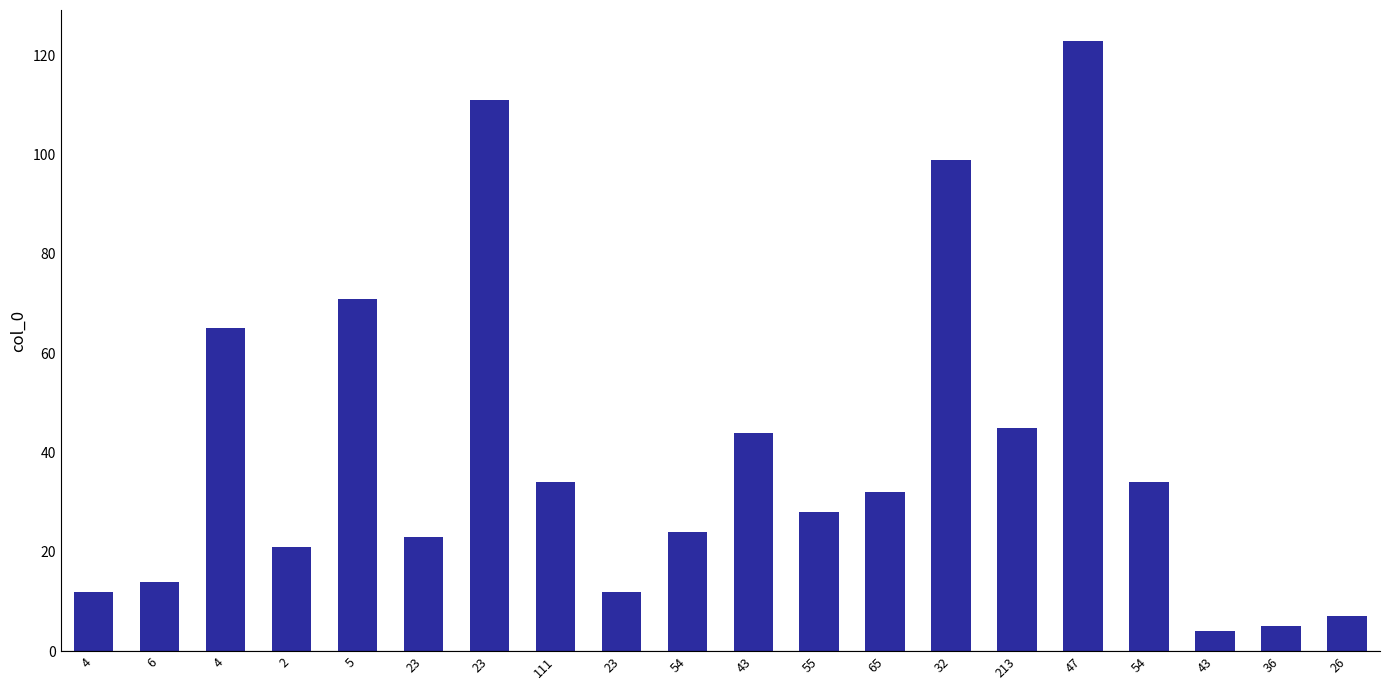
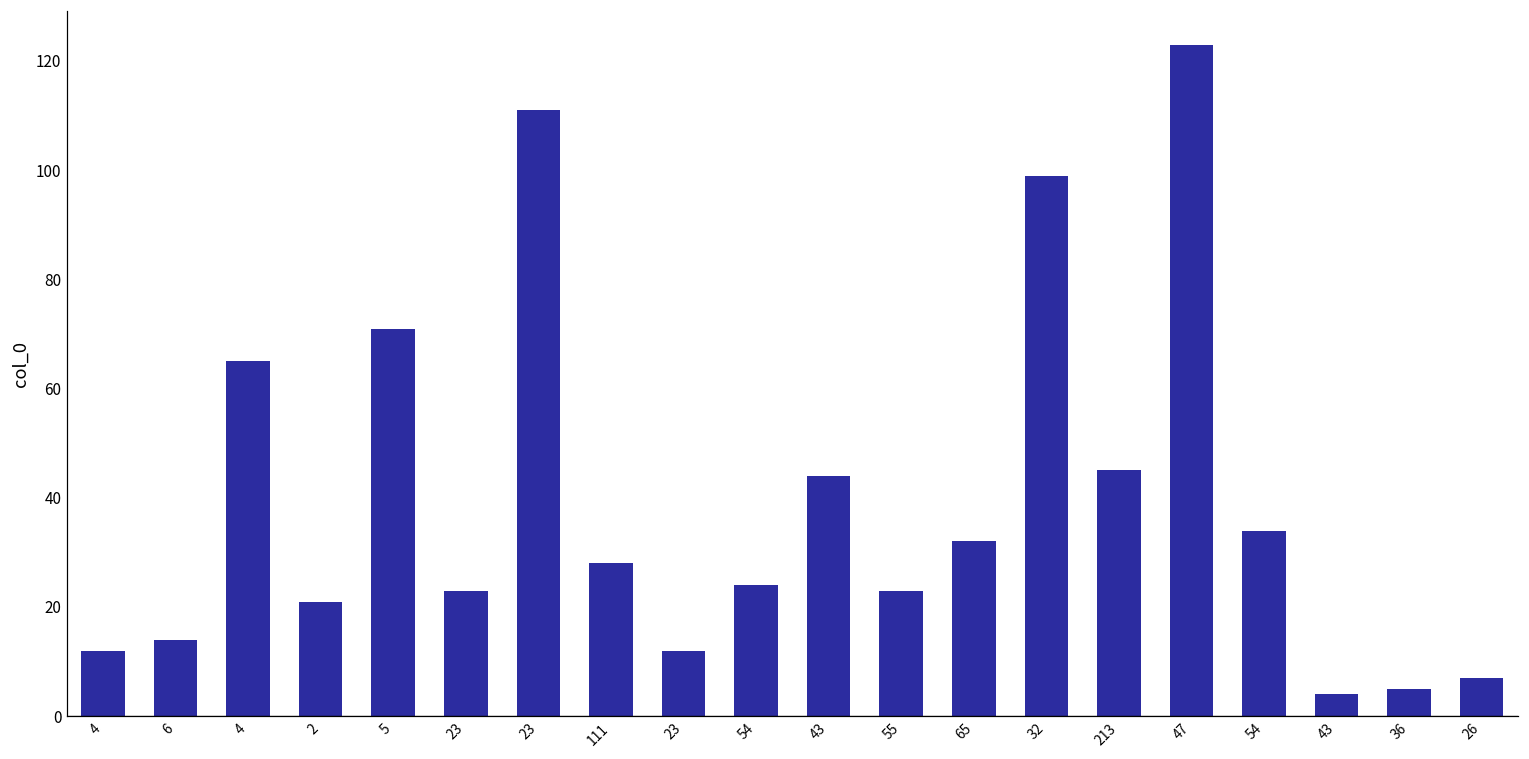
  {
    "6": 14,
    "2": 21,
    "5": 71,
-   "111": 34,
-   "55": 28,
+   "111": 28,
+   "55": 23,
    "65": 32,
    "32": 99,
    "213": 45,
    "47": 123,
    "36": 5,
    "26": 7
  }
